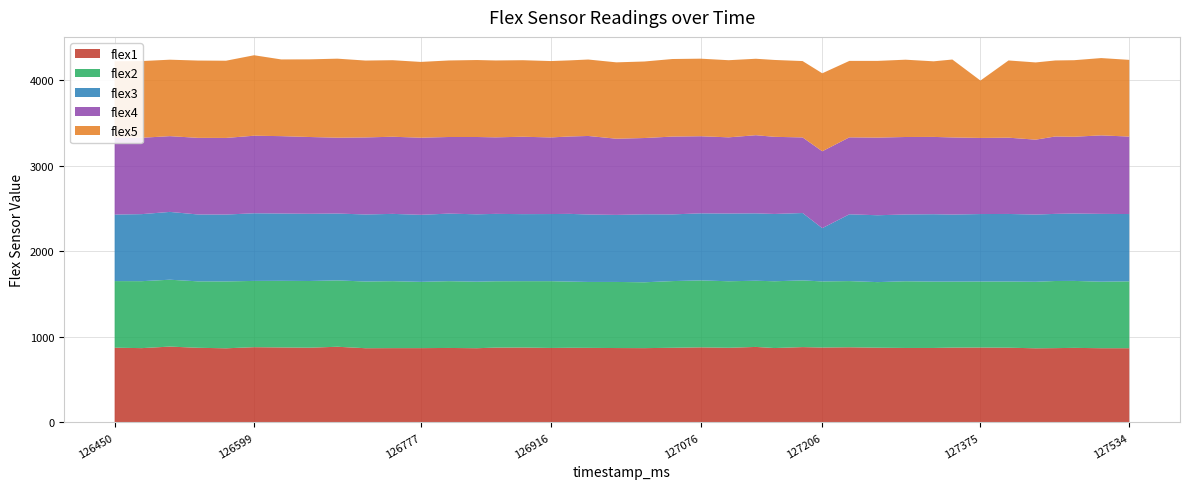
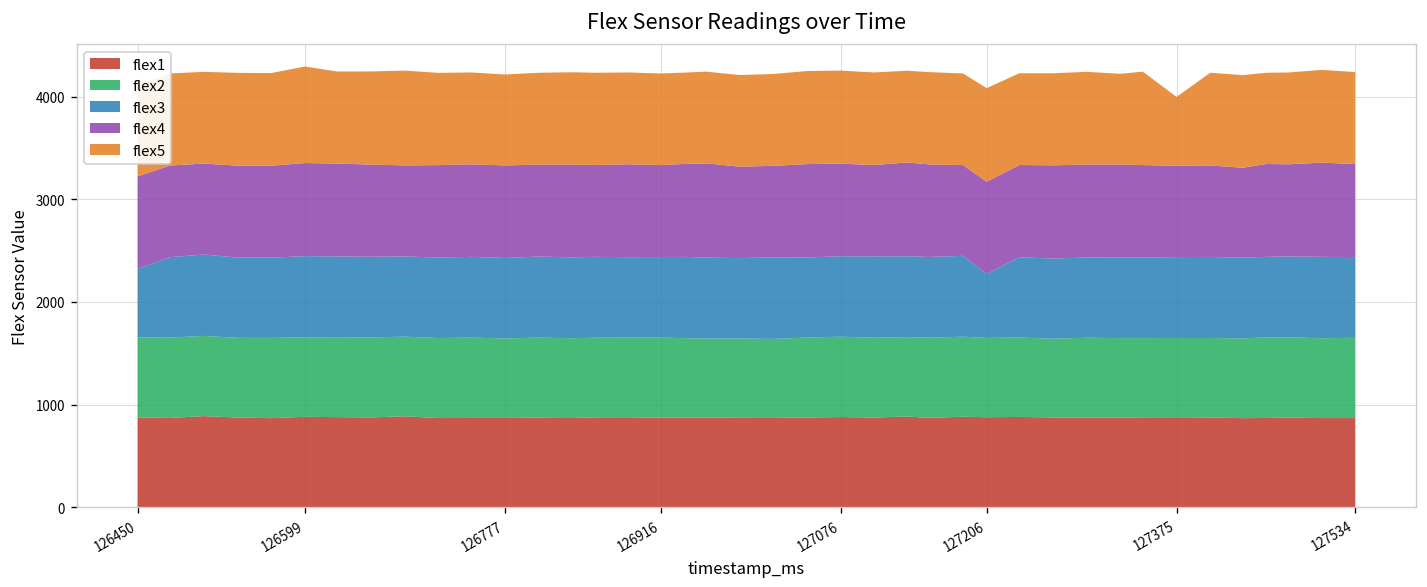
  {
    "flex1": {
      "126450": 900,
      "126599": 900,
      "126777": 900,
      "126916": 900,
      "127076": 900,
      "127206": 900,
      "127375": 900,
      "127534": 900
    },
    "flex2": {
      "126450": 800,
      "126599": 800,
      "126777": 800,
      "126916": 800,
      "127076": 800,
      "127206": 800,
      "127375": 800,
      "127534": 800
    },
    "flex3": {
-     "126450": 800,
+     "126450": 700,
      "126599": 800,
      "126777": 800,
      "126916": 800,
      "127076": 800,
      "127206": 600,
      "127375": 800,
      "127534": 800
    },
    "flex4": {
      "126599": 900,
      "126777": 900,
      "126916": 900,
      "127076": 900,
      "127206": 900,
      "127375": 900,
      "127534": 900
    },
    "flex5": {
      "126599": 900,
      "126777": 900,
      "126916": 900,
      "127076": 900,
      "127206": 900,
      "127375": 700,
      "127534": 900
    }
  }
